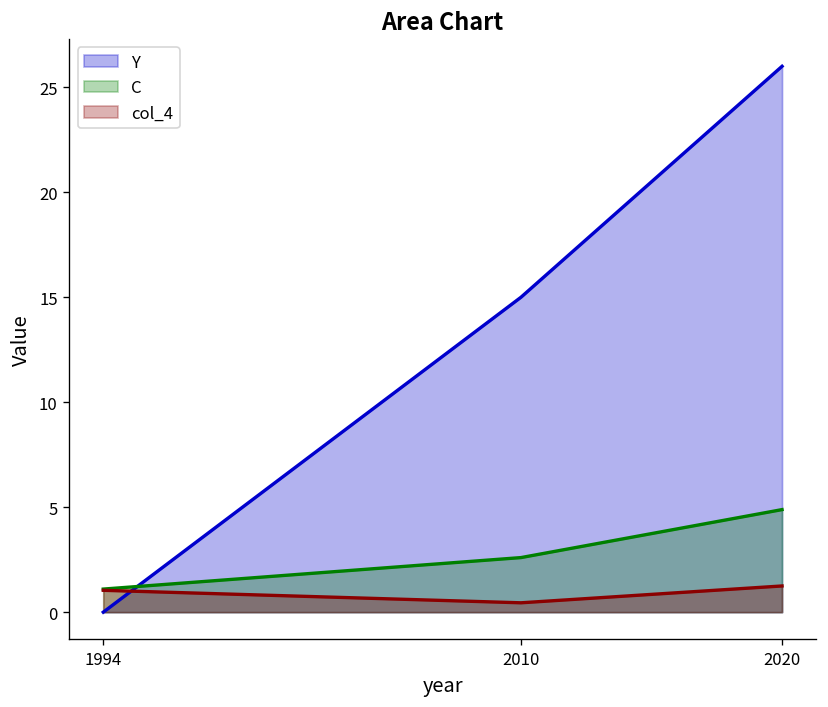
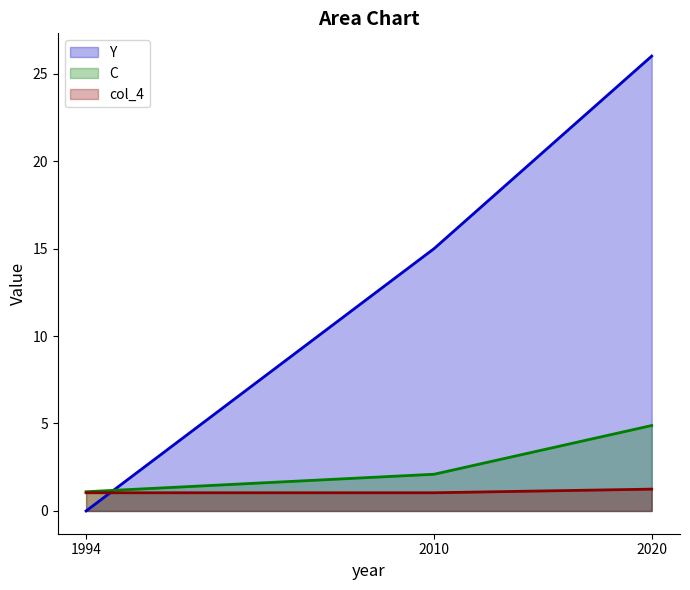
  {
    "Y": {
      "1994": 0.0,
      "2010": 15.0,
      "2020": 26.0
    },
    "C": {
-     "2010": 2.6,
+     "2010": 2.1,
      "2020": 4.9
    },
    "col_4": {
-     "2010": 0.4,
+     "2010": 1.0,
      "2020": 1.2
    }
  }
